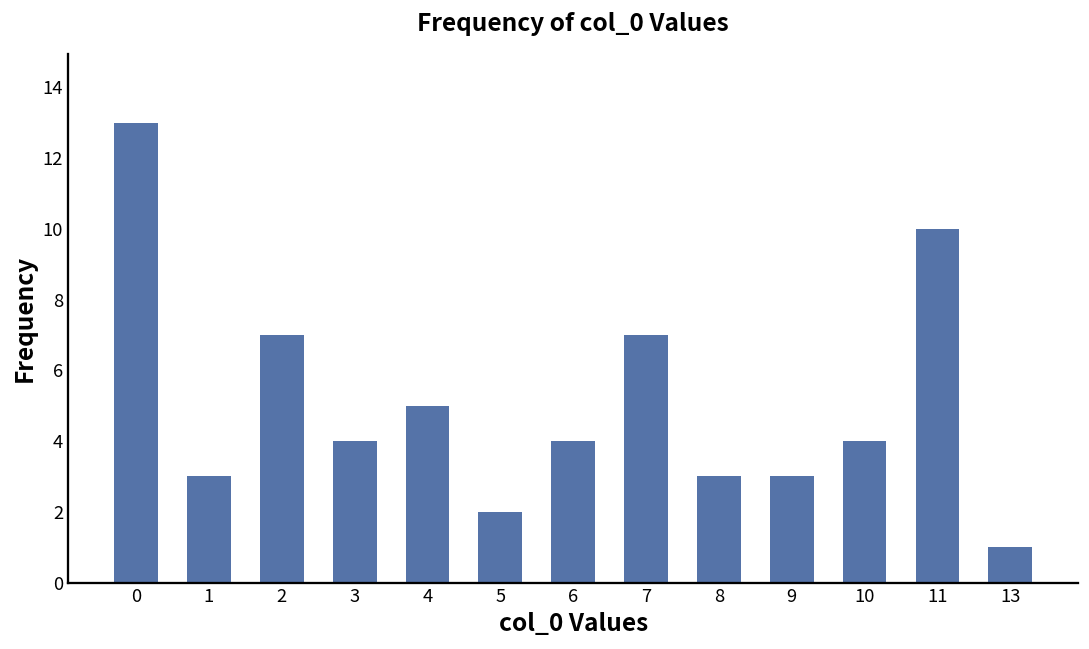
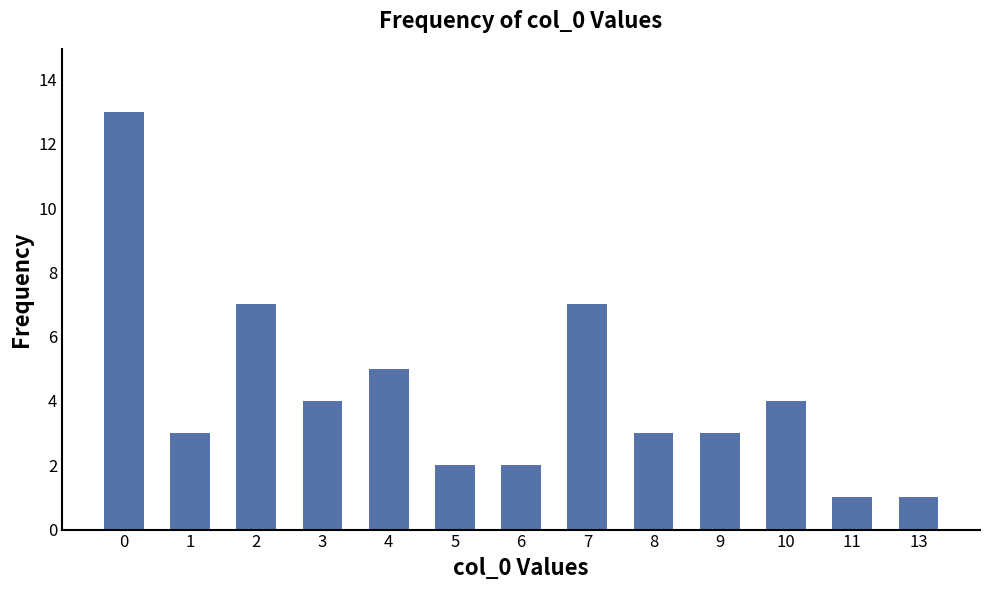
  {
    "0": 13,
    "1": 3,
    "2": 7,
    "3": 4,
    "4": 5,
    "5": 2,
-   "6": 4,
+   "6": 2,
    "7": 7,
    "8": 3,
    "9": 3,
    "10": 4,
-   "11": 10,
+   "11": 1,
    "13": 1
  }
